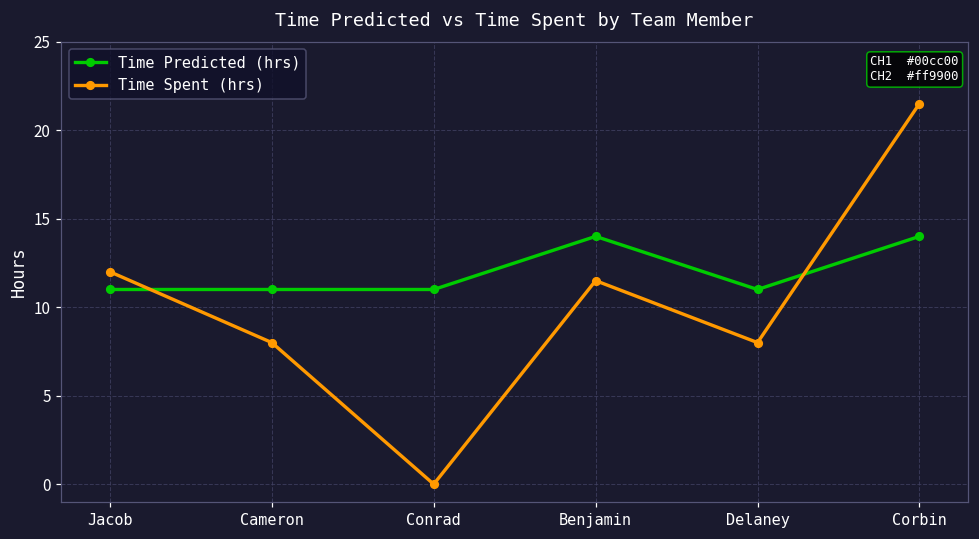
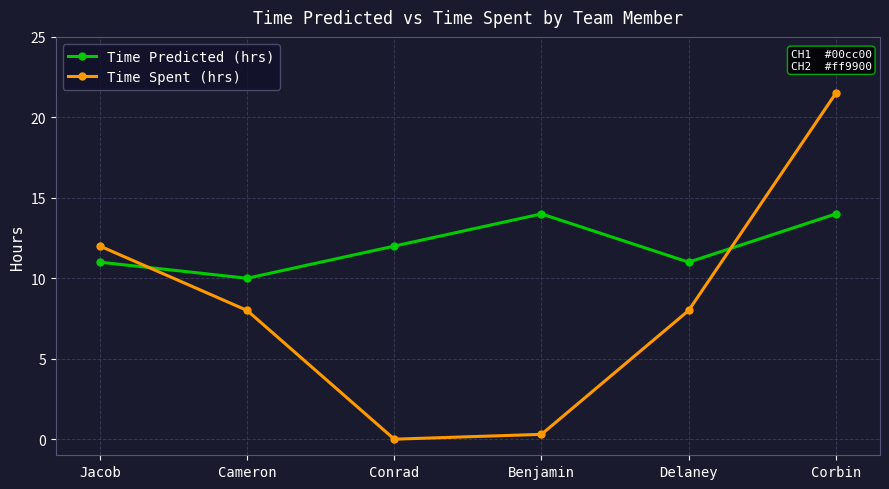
  {
    "Time Predicted (hrs)": {
      "Jacob": 11,
-     "Cameron": 11,
-     "Conrad": 11,
+     "Cameron": 10,
+     "Conrad": 12,
      "Benjamin": 14,
      "Delaney": 11,
      "Corbin": 14
    },
    "Time Spent (hrs)": {
      "Jacob": 12.0,
      "Cameron": 8.0,
      "Conrad": 0.0,
-     "Benjamin": 11.5,
+     "Benjamin": 0.3,
      "Delaney": 8.0
    }
  }
